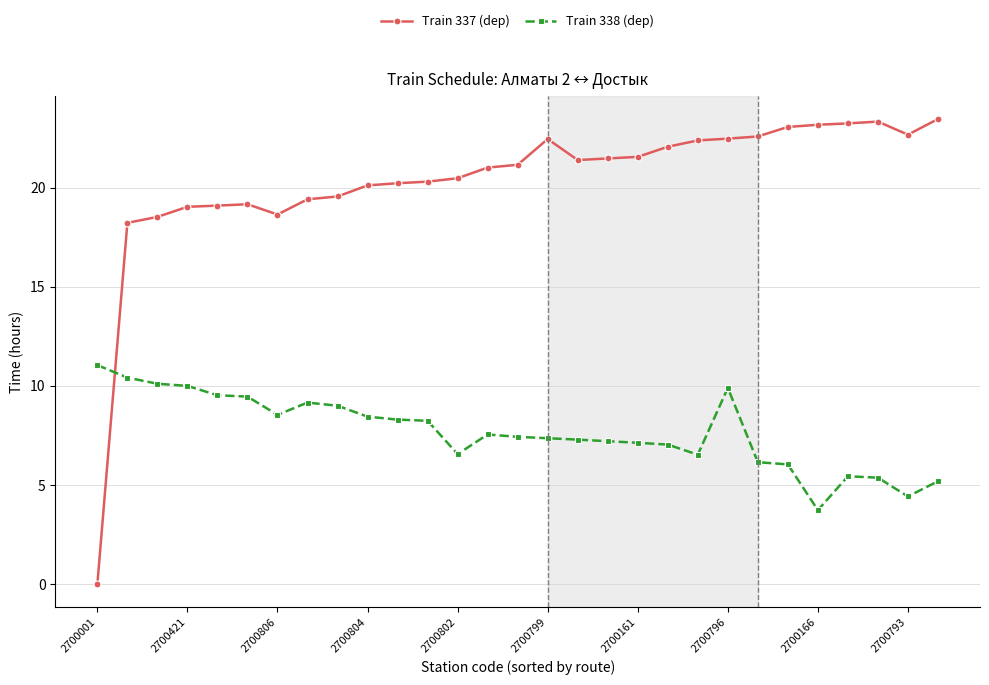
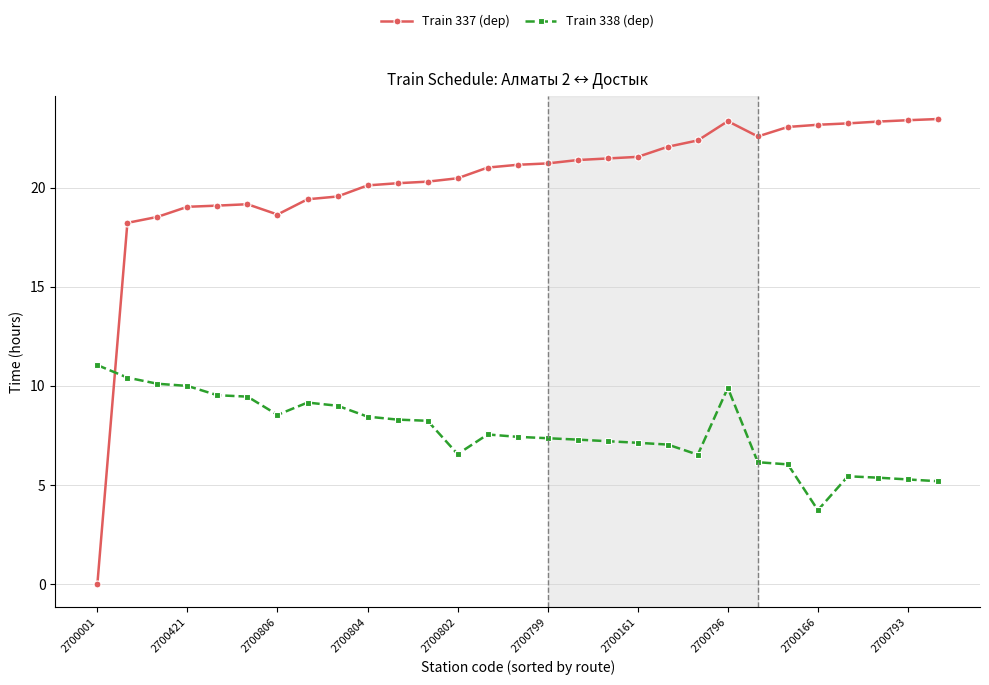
  {
    "Train 337 (dep)": {
      "2700001": 0.0,
      "2700421": 19.0,
      "2700806": 18.7,
      "2700804": 20.1,
      "2700802": 20.5,
-     "2700799": 22.5,
+     "2700799": 21.2,
      "2700161": 21.6,
-     "2700796": 22.5,
+     "2700796": 23.4,
      "2700166": 23.2,
-     "2700793": 22.7
+     "2700793": 23.4
    },
    "Train 338 (dep)": {
      "2700001": 11.1,
      "2700421": 10.0,
      "2700806": 8.5,
      "2700804": 8.5,
      "2700802": 6.6,
      "2700799": 7.4,
      "2700161": 7.1,
      "2700796": 9.9,
      "2700166": 3.7,
-     "2700793": 4.4
+     "2700793": 5.3
    }
  }
